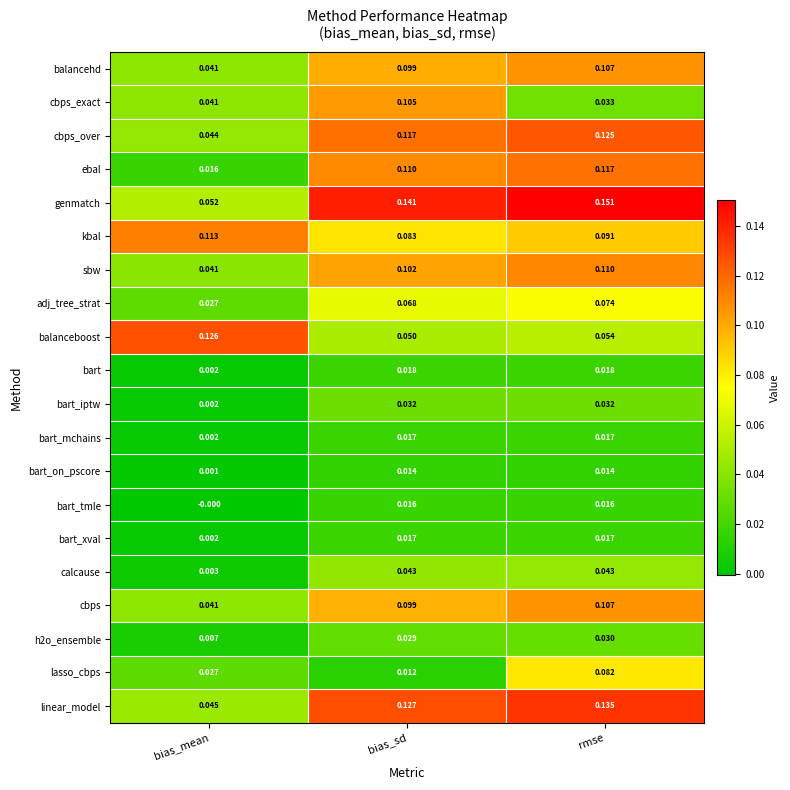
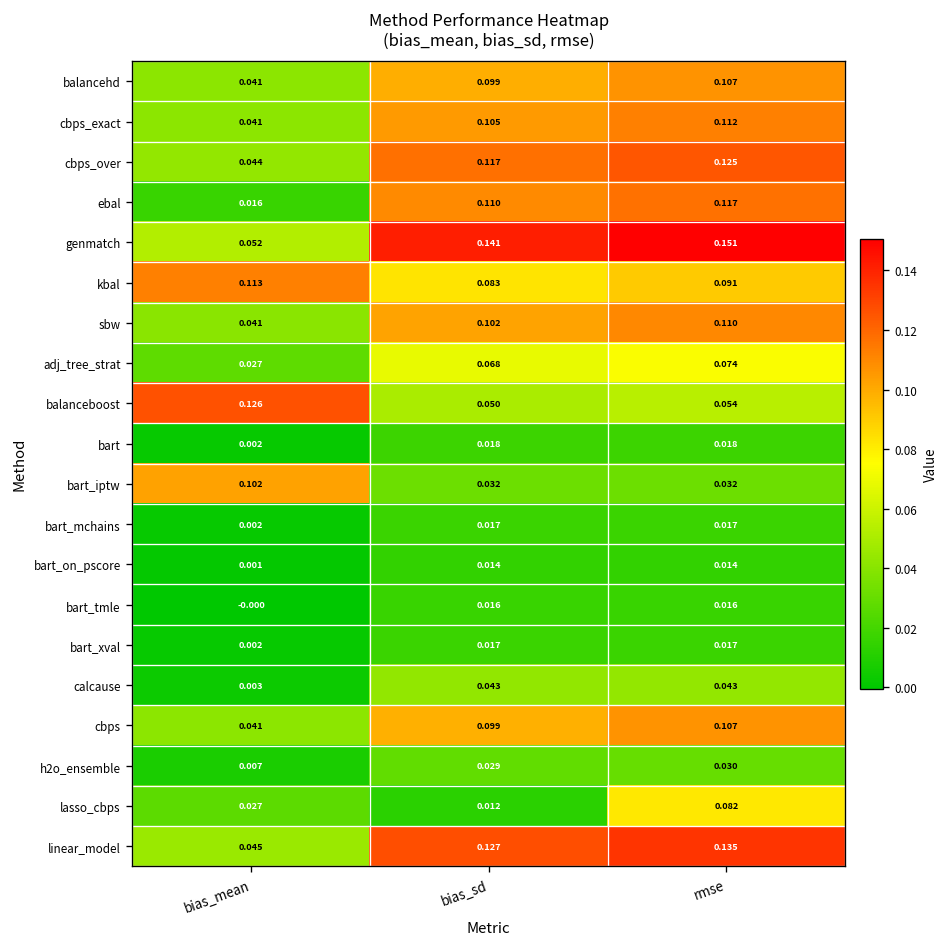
  {
    "balancehd": {
      "bias_mean": 0.041,
      "bias_sd": 0.099,
      "rmse": 0.107
    },
    "cbps_exact": {
      "bias_mean": 0.041,
      "bias_sd": 0.105,
-     "rmse": 0.033
+     "rmse": 0.112
    },
    "cbps_over": {
      "bias_mean": 0.044,
      "bias_sd": 0.117,
      "rmse": 0.125
    },
    "ebal": {
      "bias_mean": 0.016,
      "bias_sd": 0.110,
      "rmse": 0.117
    },
    "genmatch": {
      "bias_mean": 0.052,
      "bias_sd": 0.141,
      "rmse": 0.151
    },
    "kbal": {
      "bias_mean": 0.113,
      "bias_sd": 0.083,
      "rmse": 0.091
    },
    "sbw": {
      "bias_mean": 0.041,
      "bias_sd": 0.102,
      "rmse": 0.110
    },
    "adj_tree_strat": {
      "bias_mean": 0.027,
      "bias_sd": 0.068,
      "rmse": 0.074
    },
    "balanceboost": {
      "bias_mean": 0.126,
      "bias_sd": 0.050,
      "rmse": 0.054
    },
    "bart": {
      "bias_mean": 0.002,
      "bias_sd": 0.018,
      "rmse": 0.018
    },
    "bart_iptw": {
-     "bias_mean": 0.002,
+     "bias_mean": 0.102,
      "bias_sd": 0.032,
      "rmse": 0.032
    },
    "bart_mchains": {
      "bias_mean": 0.002,
      "bias_sd": 0.017,
      "rmse": 0.017
    },
    "bart_on_pscore": {
      "bias_mean": 0.001,
      "bias_sd": 0.014,
      "rmse": 0.014
    },
    "bart_tmle": {
      "bias_mean": -0.000,
      "bias_sd": 0.016,
      "rmse": 0.016
    },
    "bart_xval": {
      "bias_mean": 0.002,
      "bias_sd": 0.017,
      "rmse": 0.017
    },
    "calcause": {
      "bias_mean": 0.003,
      "bias_sd": 0.043,
      "rmse": 0.043
    },
    "cbps": {
      "bias_mean": 0.041,
      "bias_sd": 0.099,
      "rmse": 0.107
    },
    "h2o_ensemble": {
      "bias_mean": 0.007,
      "bias_sd": 0.029,
      "rmse": 0.030
    },
    "lasso_cbps": {
      "bias_mean": 0.027,
      "bias_sd": 0.012,
      "rmse": 0.082
    },
    "linear_model": {
      "bias_mean": 0.045,
      "bias_sd": 0.127,
      "rmse": 0.135
    }
  }
